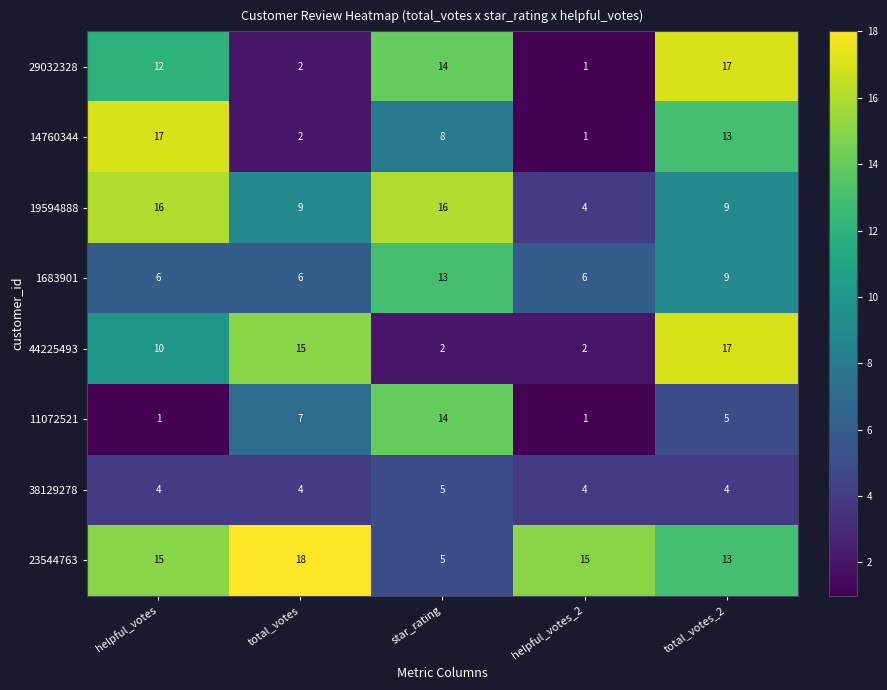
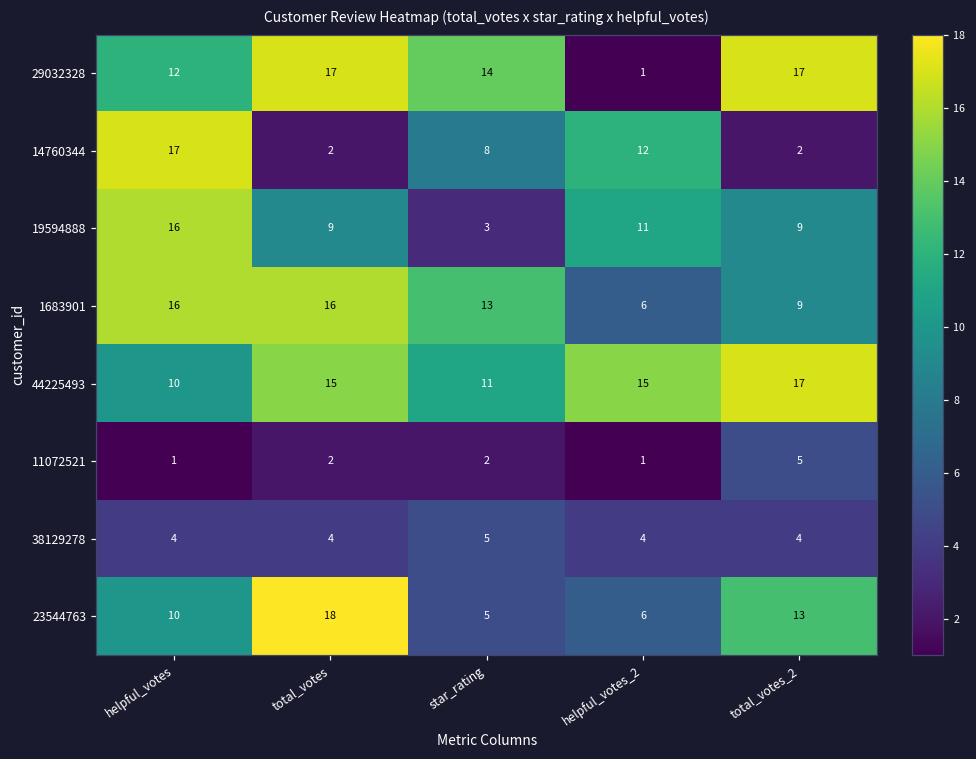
  {
    "29032328": {
      "helpful_votes": 12,
-     "total_votes": 2,
+     "total_votes": 17,
      "star_rating": 14,
      "helpful_votes_2": 1,
      "total_votes_2": 17
    },
    "14760344": {
      "helpful_votes": 17,
      "total_votes": 2,
      "star_rating": 8,
-     "helpful_votes_2": 1,
-     "total_votes_2": 13
+     "helpful_votes_2": 12,
+     "total_votes_2": 2
    },
    "19594888": {
      "helpful_votes": 16,
      "total_votes": 9,
-     "star_rating": 16,
-     "helpful_votes_2": 4,
+     "star_rating": 3,
+     "helpful_votes_2": 11,
      "total_votes_2": 9
    },
    "1683901": {
-     "helpful_votes": 6,
-     "total_votes": 6,
+     "helpful_votes": 16,
+     "total_votes": 16,
      "star_rating": 13,
      "helpful_votes_2": 6,
      "total_votes_2": 9
    },
    "44225493": {
      "helpful_votes": 10,
      "total_votes": 15,
-     "star_rating": 2,
-     "helpful_votes_2": 2,
+     "star_rating": 11,
+     "helpful_votes_2": 15,
      "total_votes_2": 17
    },
    "11072521": {
      "helpful_votes": 1,
-     "total_votes": 7,
-     "star_rating": 14,
+     "total_votes": 2,
+     "star_rating": 2,
      "helpful_votes_2": 1,
      "total_votes_2": 5
    },
    "38129278": {
      "helpful_votes": 4,
      "total_votes": 4,
      "star_rating": 5,
      "helpful_votes_2": 4,
      "total_votes_2": 4
    },
    "23544763": {
-     "helpful_votes": 15,
+     "helpful_votes": 10,
      "total_votes": 18,
      "star_rating": 5,
-     "helpful_votes_2": 15,
+     "helpful_votes_2": 6,
      "total_votes_2": 13
    }
  }
